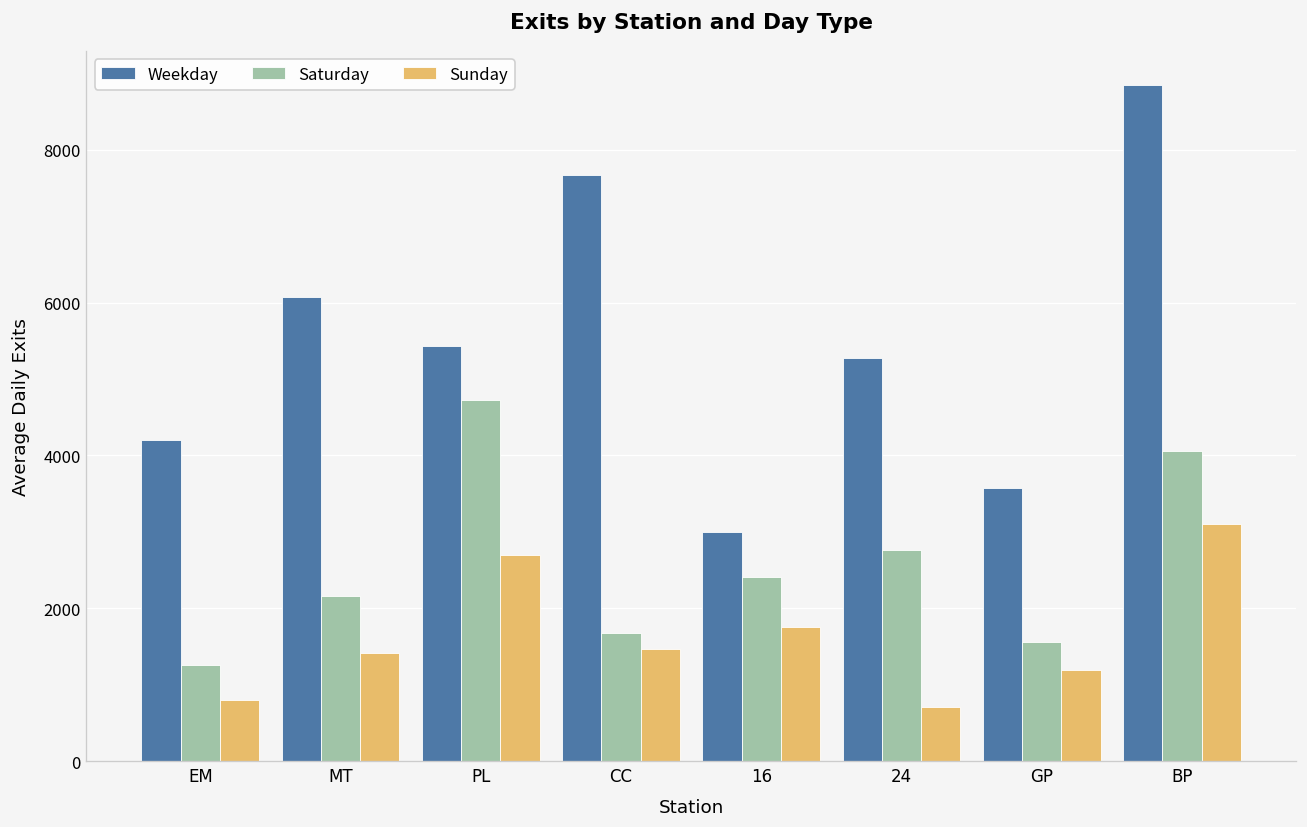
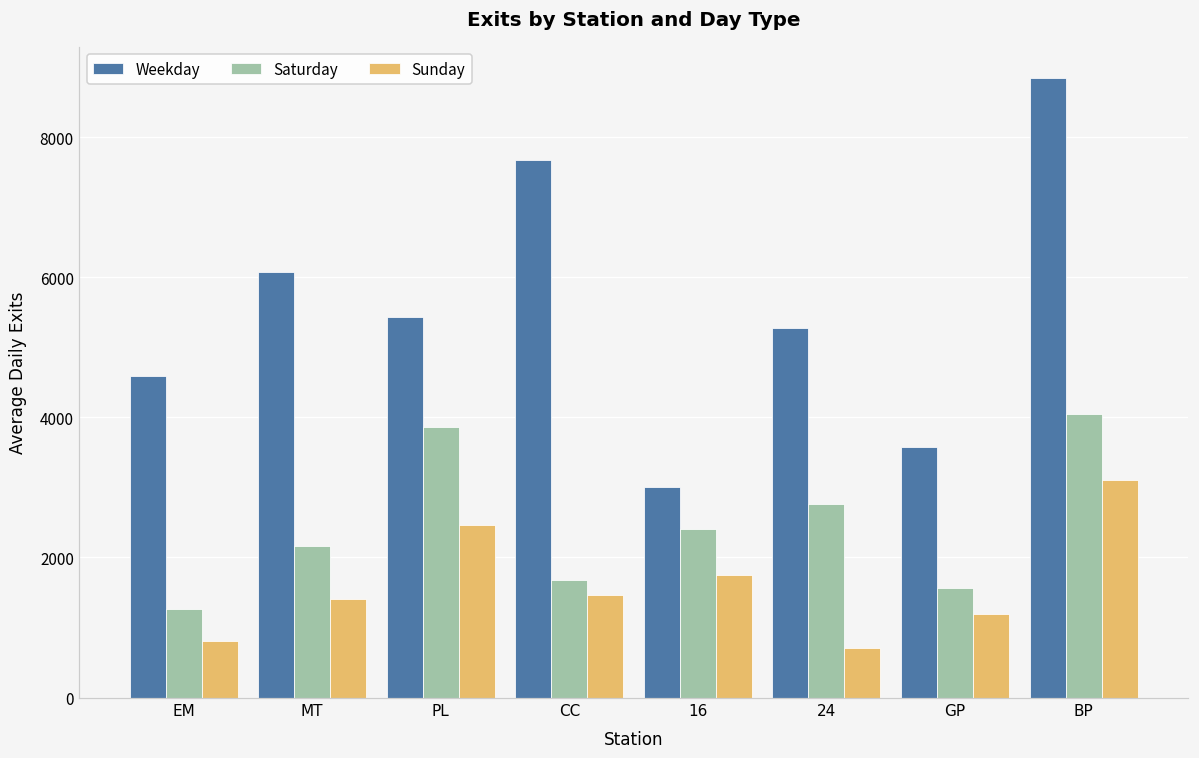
  {
    "Weekday": {
-     "EM": 4200,
+     "EM": 4600,
      "MT": 6100,
      "PL": 5400,
      "CC": 7700,
      "16": 3000,
      "24": 5300,
      "GP": 3600,
      "BP": 8800
    },
    "Saturday": {
      "EM": 1300,
      "MT": 2200,
-     "PL": 4700,
+     "PL": 3900,
      "CC": 1700,
      "16": 2400,
      "24": 2800,
      "GP": 1600,
      "BP": 4100
    },
    "Sunday": {
      "EM": 800,
      "MT": 1400,
-     "PL": 2700,
+     "PL": 2500,
      "CC": 1500,
      "16": 1800,
      "24": 700,
      "GP": 1200,
      "BP": 3100
    }
  }
